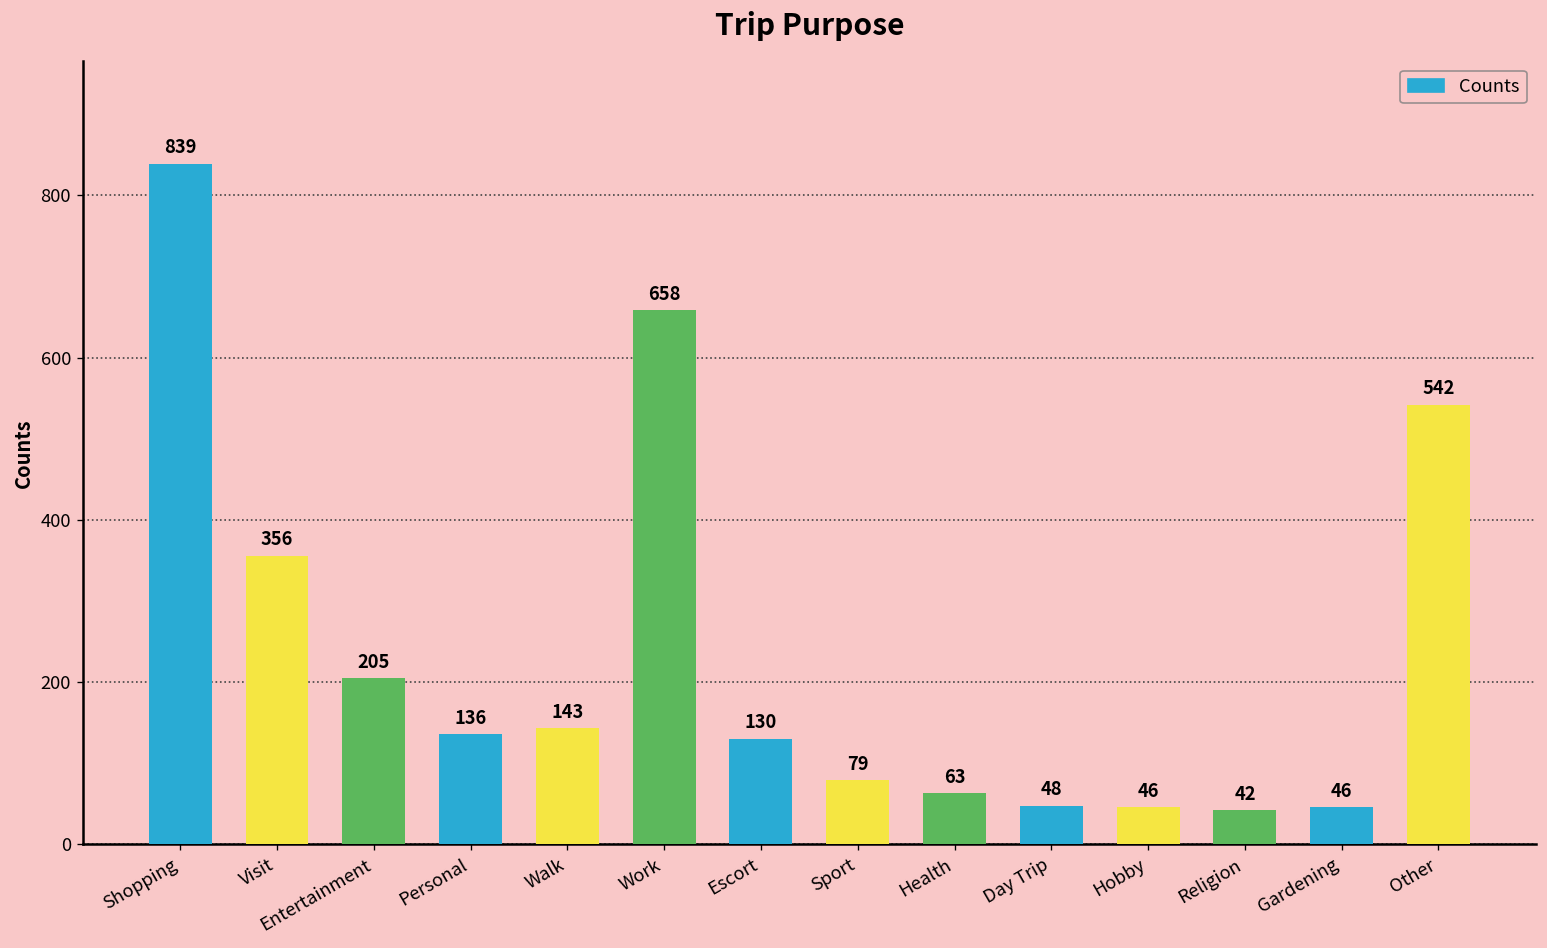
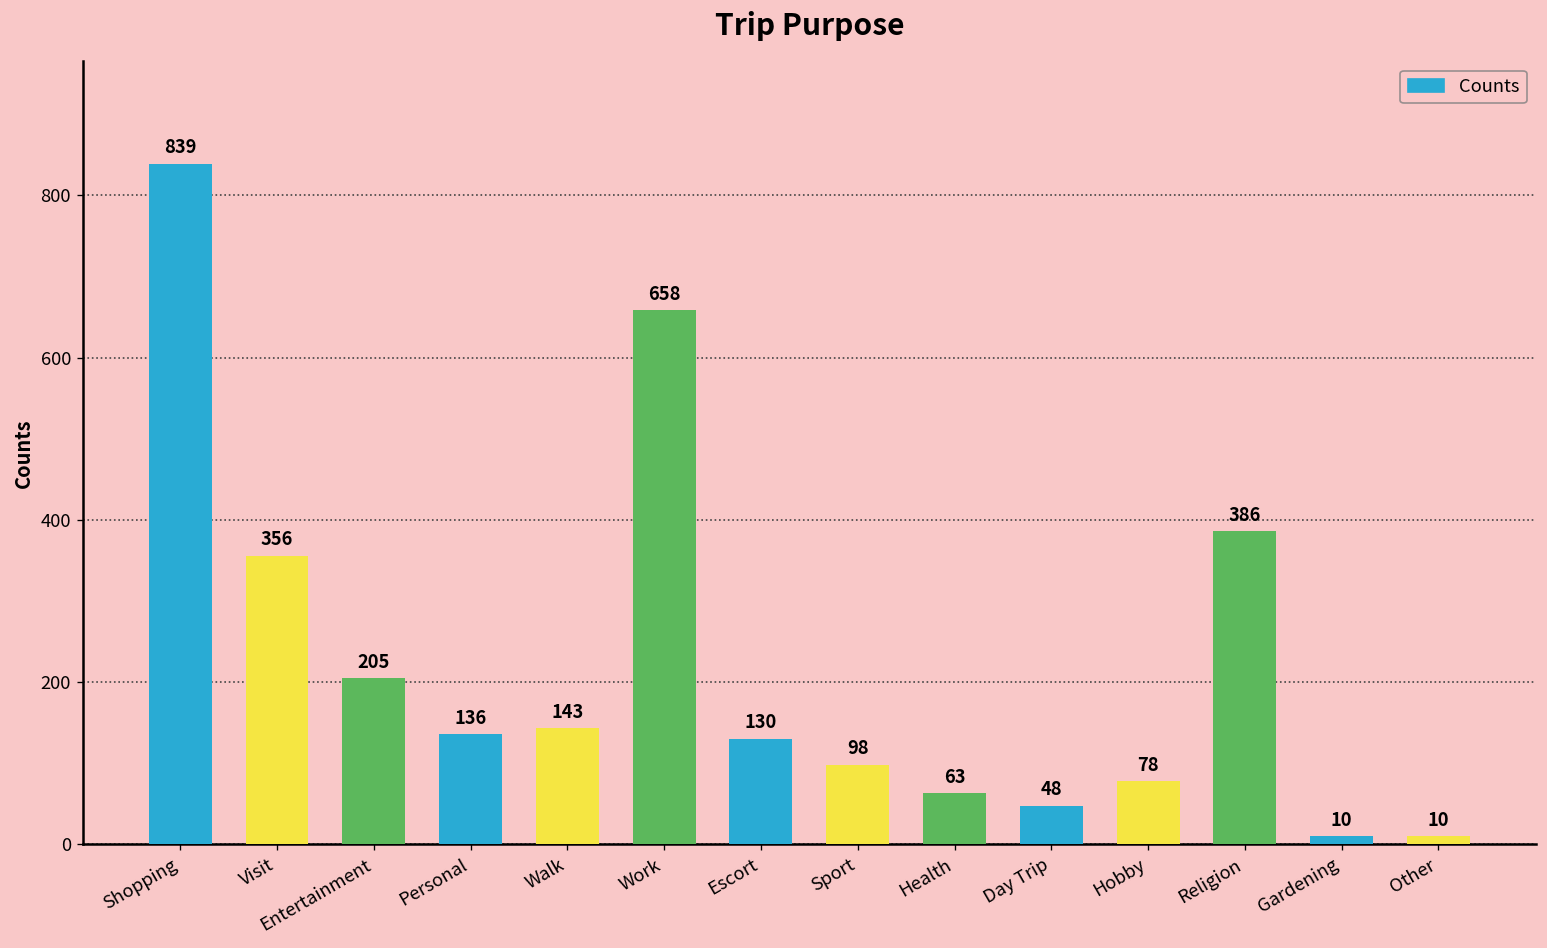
  {
    "Shopping": 839,
    "Visit": 356,
    "Entertainment": 205,
    "Personal": 136,
    "Walk": 143,
    "Work": 658,
    "Escort": 130,
-   "Sport": 79,
+   "Sport": 98,
    "Health": 63,
    "Day Trip": 48,
-   "Hobby": 46,
-   "Religion": 42,
-   "Gardening": 46,
-   "Other": 542
+   "Hobby": 78,
+   "Religion": 386,
+   "Gardening": 10,
+   "Other": 10
  }
